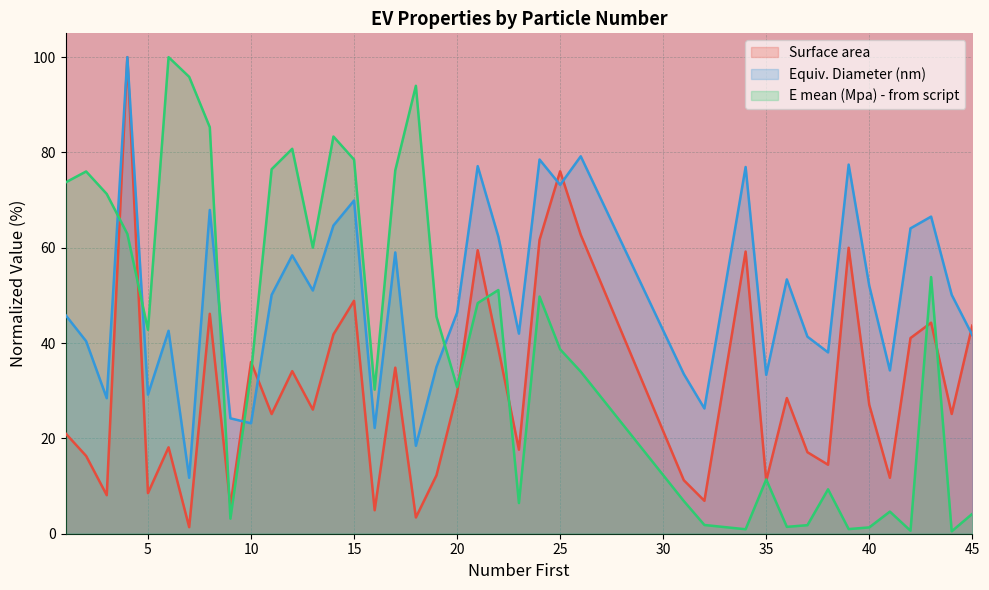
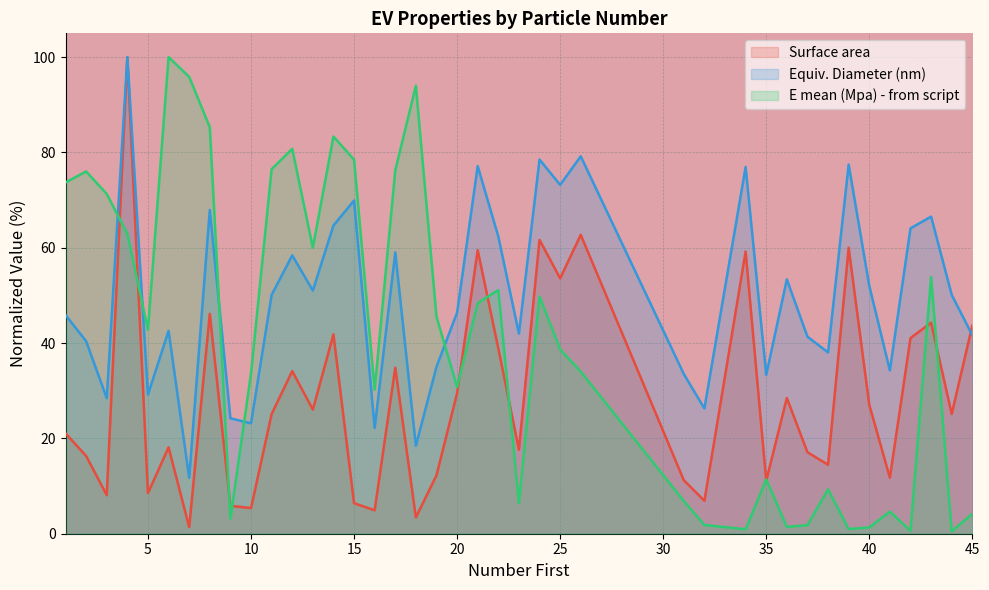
  {
    "Surface area": {
      "5": 9,
-     "10": 36,
-     "15": 49,
+     "10": 5,
+     "15": 6,
      "20": 30,
-     "25": 76,
+     "25": 54,
      "40": 27,
      "45": 44
    }
  }
